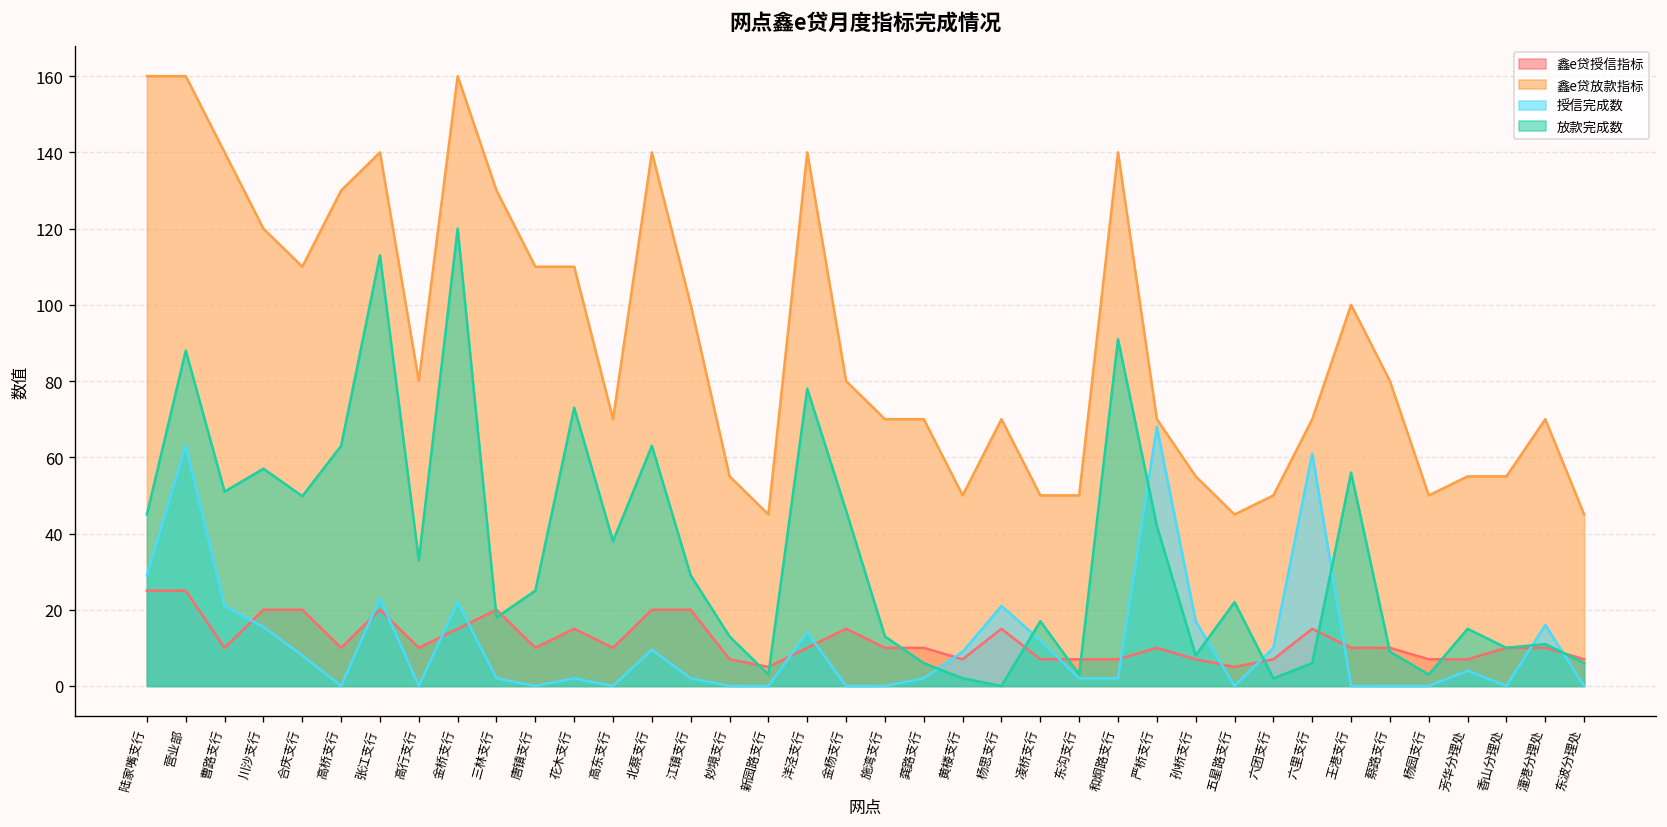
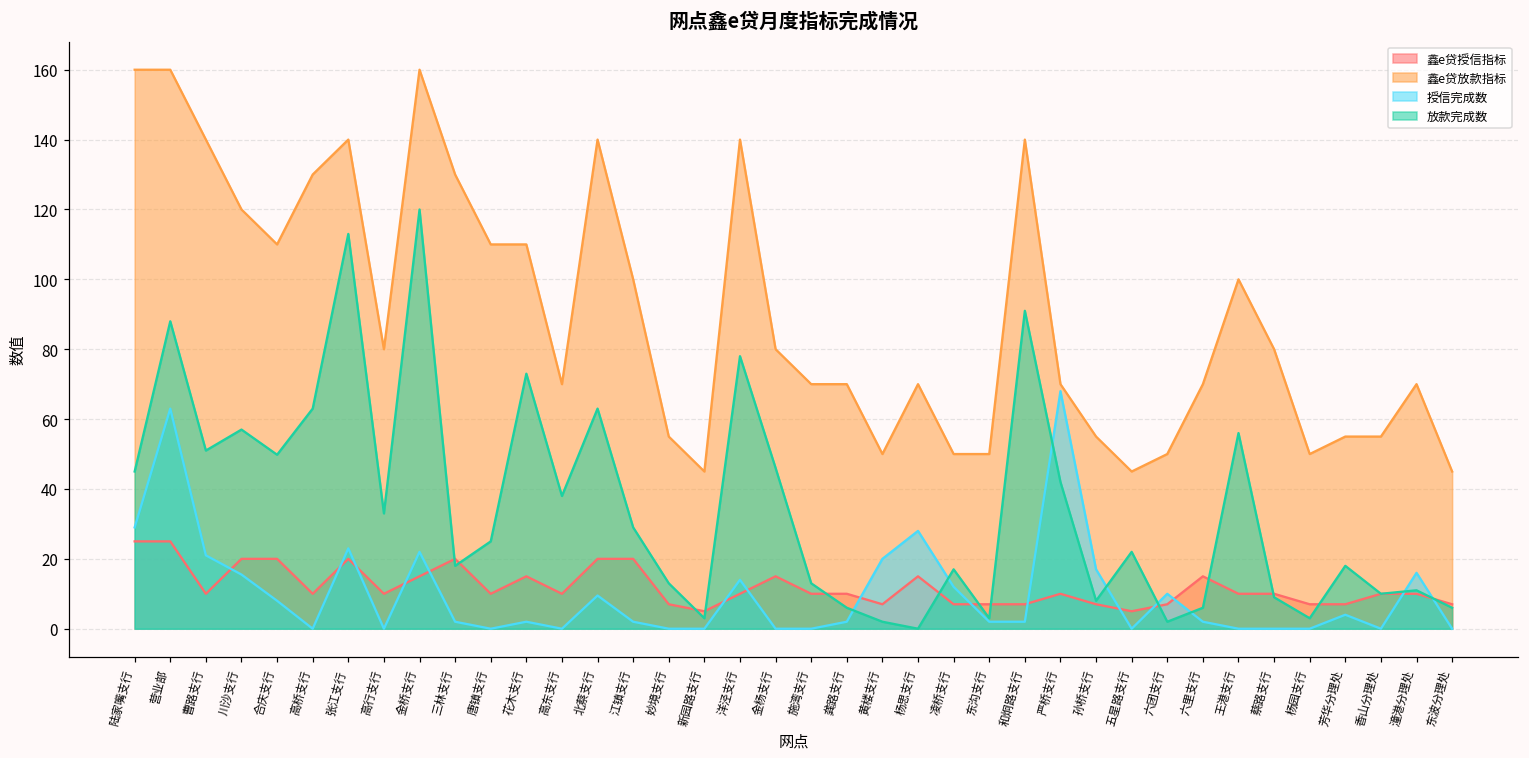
  {
    "授信完成数": {
      "陆家嘴支行": 29,
      "营业部": 63,
      "曹路支行": 21,
      "川沙支行": 16,
      "合庆支行": 8,
      "高桥支行": 0,
      "张江支行": 23,
      "高行支行": 0,
      "金桥支行": 22,
      "三林支行": 2,
      "唐镇支行": 0,
      "花木支行": 2,
      "高东支行": 0,
      "北蔡支行": 10,
      "江镇支行": 2,
      "妙境支行": 0,
      "新园路支行": 0,
      "洋泾支行": 14,
      "金杨支行": 0,
      "施湾支行": 0,
      "龚路支行": 2,
-     "黄楼支行": 9,
-     "杨思支行": 21,
+     "黄楼支行": 20,
+     "杨思支行": 28,
      "凌桥支行": 12,
      "东沟支行": 2,
      "和炯路支行": 2,
      "严桥支行": 68,
      "孙桥支行": 17,
      "五星路支行": 0,
      "六团支行": 10,
-     "六里支行": 61,
+     "六里支行": 2,
      "王港支行": 0,
      "蔡路支行": 0,
      "杨园支行": 0,
      "芳华分理处": 4,
      "香山分理处": 0,
      "潼港分理处": 16,
      "东波分理处": 0
    },
    "放款完成数": {
      "陆家嘴支行": 45,
      "营业部": 88,
      "曹路支行": 51,
      "川沙支行": 57,
      "合庆支行": 50,
      "高桥支行": 63,
      "张江支行": 113,
      "高行支行": 33,
      "金桥支行": 120,
      "三林支行": 18,
      "唐镇支行": 25,
      "花木支行": 73,
      "高东支行": 38,
      "北蔡支行": 63,
      "江镇支行": 29,
      "妙境支行": 13,
      "新园路支行": 3,
      "洋泾支行": 78,
      "金杨支行": 46,
      "施湾支行": 13,
      "龚路支行": 6,
      "黄楼支行": 2,
      "杨思支行": 0,
      "凌桥支行": 17,
      "东沟支行": 3,
      "和炯路支行": 91,
      "严桥支行": 42,
      "孙桥支行": 8,
      "五星路支行": 22,
      "六团支行": 2,
      "六里支行": 6,
      "王港支行": 56,
      "蔡路支行": 9,
      "杨园支行": 3,
-     "芳华分理处": 15,
+     "芳华分理处": 18,
      "潼港分理处": 11,
      "东波分理处": 6
    }
  }
